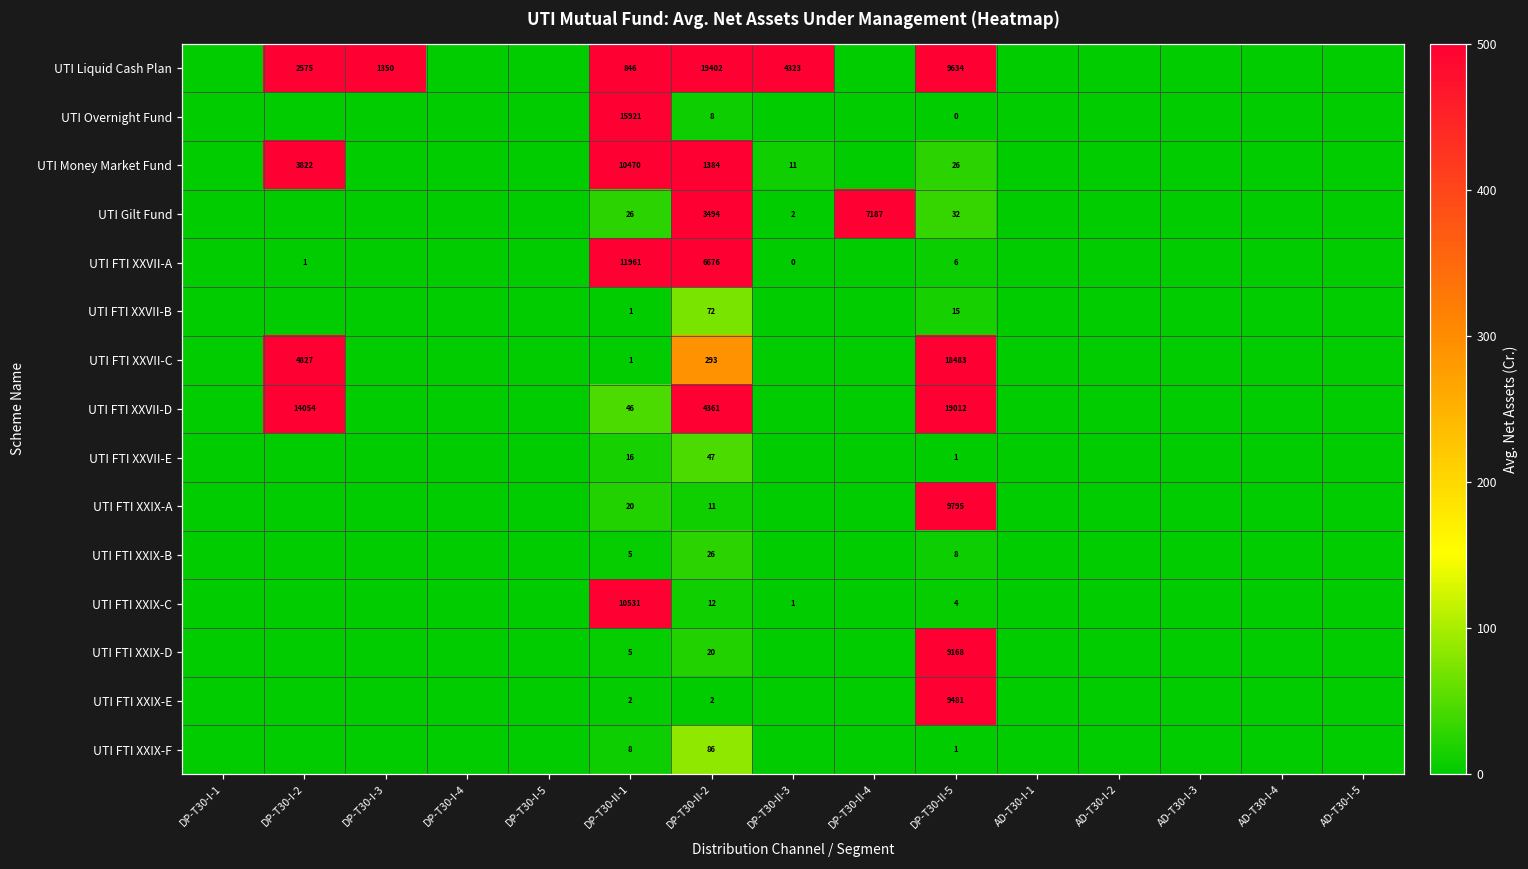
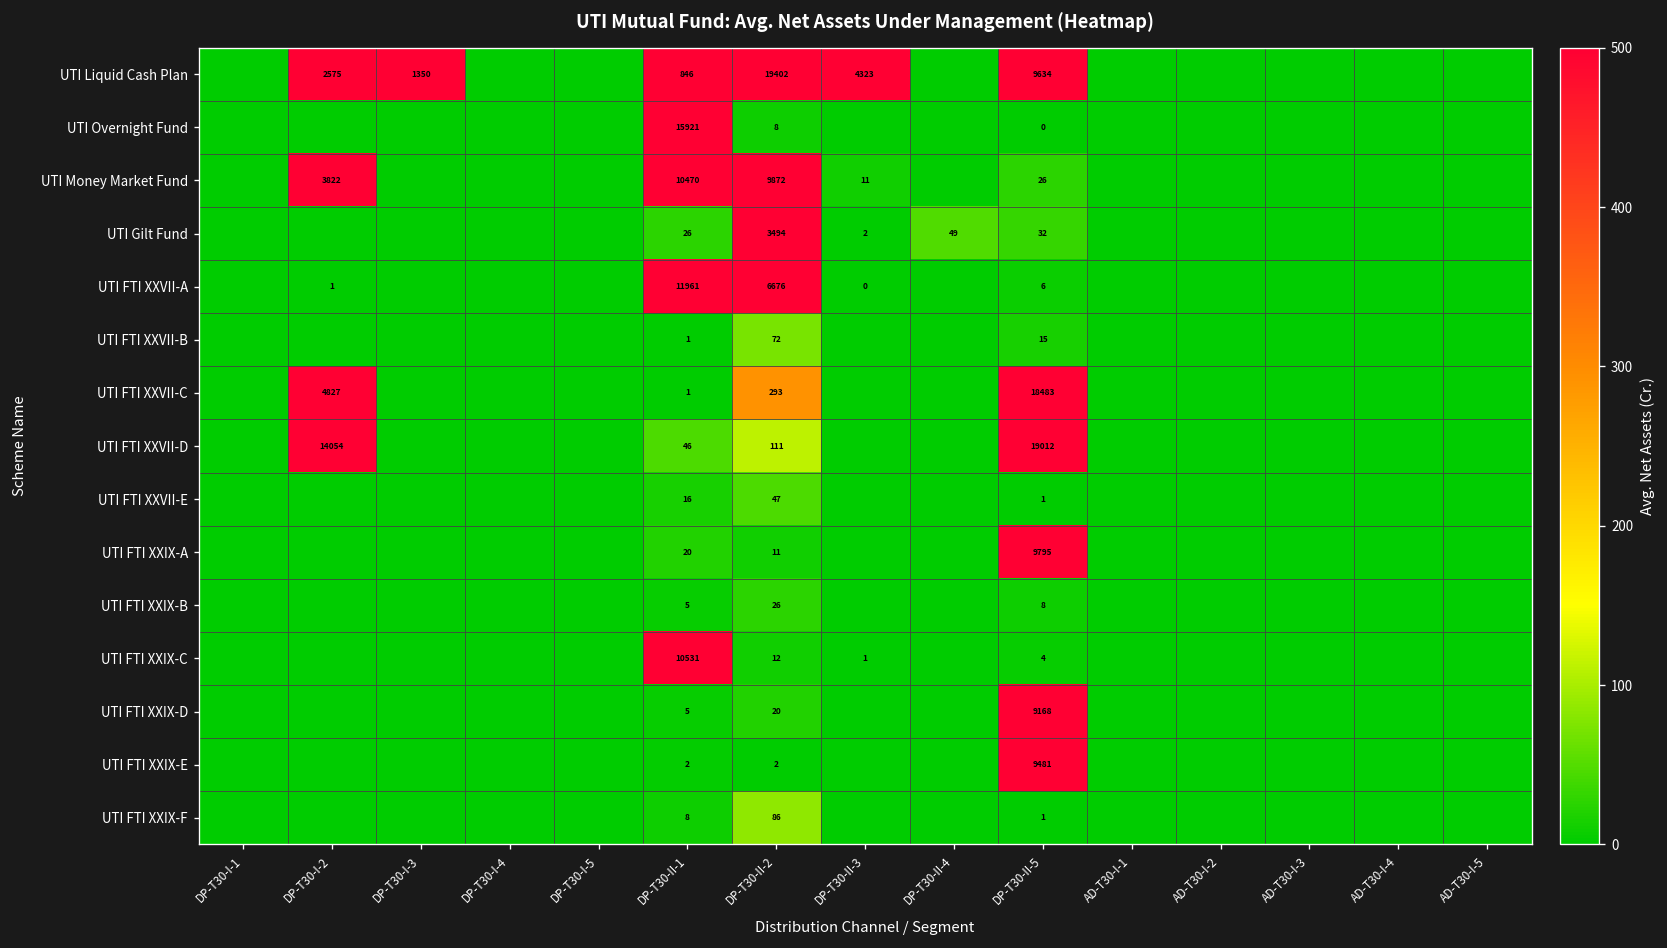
  {
    "UTI Liquid Cash Plan": {
      "DP-T30-I-2": 2575,
      "DP-T30-I-3": 1350,
      "DP-T30-II-1": 846,
      "DP-T30-II-2": 19402,
      "DP-T30-II-3": 4323,
      "DP-T30-II-5": 9634
    },
    "UTI Overnight Fund": {
      "DP-T30-II-1": 15921,
      "DP-T30-II-2": 8,
      "DP-T30-II-5": 0
    },
    "UTI Money Market Fund": {
      "DP-T30-I-2": 3822,
      "DP-T30-II-1": 10470,
-     "DP-T30-II-2": 1384,
+     "DP-T30-II-2": 9872,
      "DP-T30-II-3": 11,
      "DP-T30-II-5": 26
    },
    "UTI Gilt Fund": {
      "DP-T30-II-1": 26,
      "DP-T30-II-2": 3494,
      "DP-T30-II-3": 2,
-     "DP-T30-II-4": 7187,
+     "DP-T30-II-4": 49,
      "DP-T30-II-5": 32
    },
    "UTI FTI XXVII-A": {
      "DP-T30-I-2": 1,
      "DP-T30-II-1": 11961,
      "DP-T30-II-2": 6676,
      "DP-T30-II-3": 0,
      "DP-T30-II-5": 6
    },
    "UTI FTI XXVII-B": {
      "DP-T30-II-1": 1,
      "DP-T30-II-2": 72,
      "DP-T30-II-5": 15
    },
    "UTI FTI XXVII-C": {
      "DP-T30-I-2": 4827,
      "DP-T30-II-1": 1,
      "DP-T30-II-2": 293,
      "DP-T30-II-5": 18483
    },
    "UTI FTI XXVII-D": {
      "DP-T30-I-2": 14054,
      "DP-T30-II-1": 46,
-     "DP-T30-II-2": 4361,
+     "DP-T30-II-2": 111,
      "DP-T30-II-5": 19012
    },
    "UTI FTI XXVII-E": {
      "DP-T30-II-1": 16,
      "DP-T30-II-2": 47,
      "DP-T30-II-5": 1
    },
    "UTI FTI XXIX-A": {
      "DP-T30-II-1": 20,
      "DP-T30-II-2": 11,
      "DP-T30-II-5": 9795
    },
    "UTI FTI XXIX-B": {
      "DP-T30-II-1": 5,
      "DP-T30-II-2": 26,
      "DP-T30-II-5": 8
    },
    "UTI FTI XXIX-C": {
      "DP-T30-II-1": 10531,
      "DP-T30-II-2": 12,
      "DP-T30-II-3": 1,
      "DP-T30-II-5": 4
    },
    "UTI FTI XXIX-D": {
      "DP-T30-II-1": 5,
      "DP-T30-II-2": 20,
      "DP-T30-II-5": 9168
    },
    "UTI FTI XXIX-E": {
      "DP-T30-II-1": 2,
      "DP-T30-II-2": 2,
      "DP-T30-II-5": 9481
    },
    "UTI FTI XXIX-F": {
      "DP-T30-II-1": 8,
      "DP-T30-II-2": 86,
      "DP-T30-II-5": 1
    }
  }
